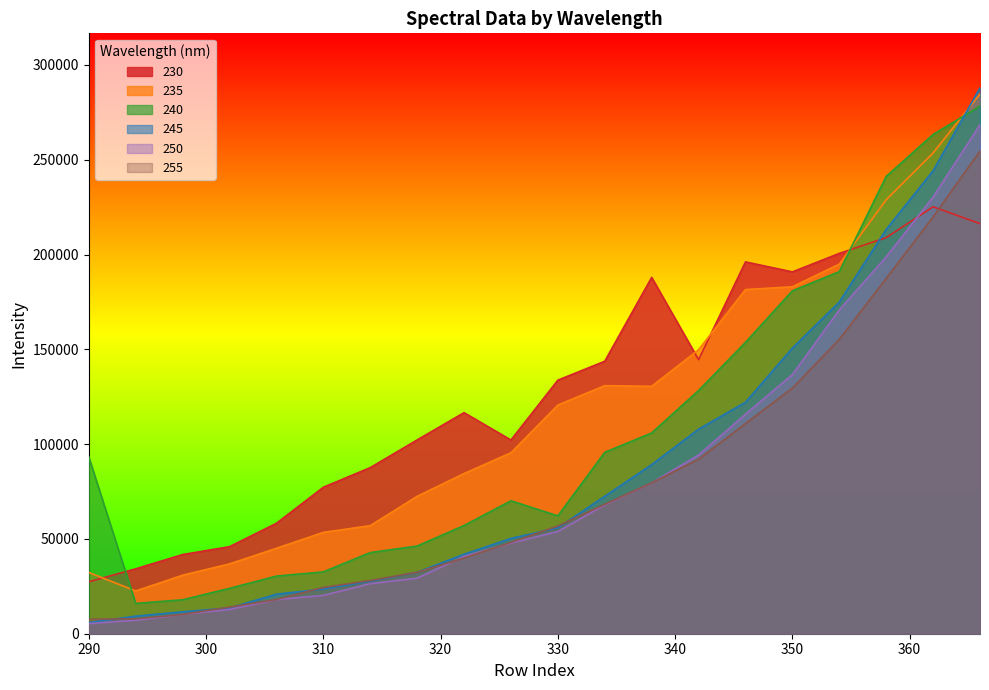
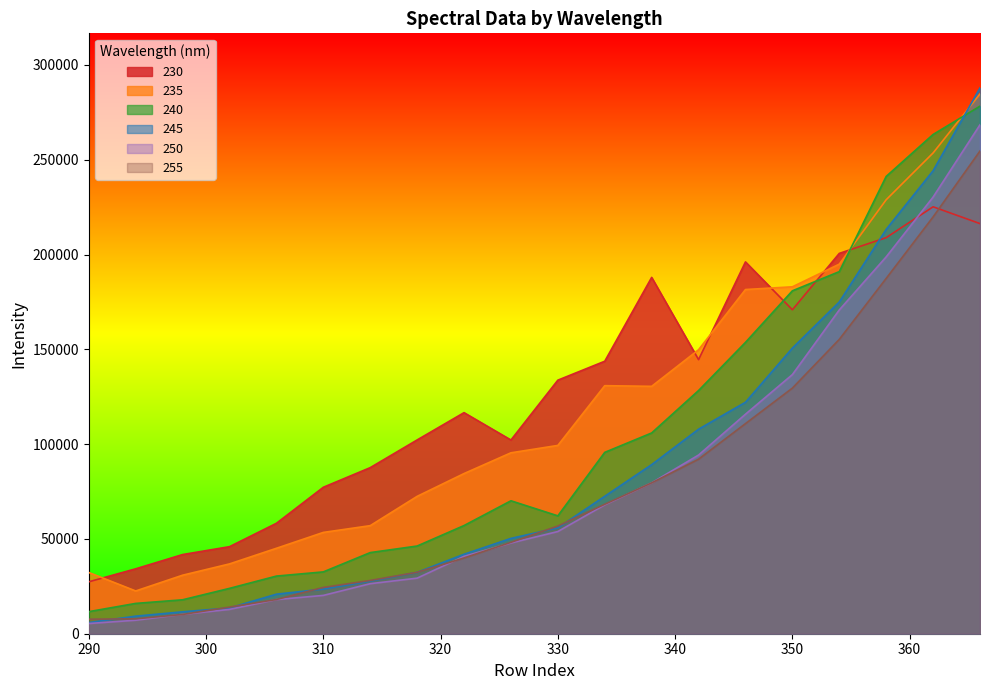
  {
    "230": {
      "290": 27000,
      "310": 77000,
      "330": 134000,
-     "350": 191000
+     "350": 171000
    },
    "235": {
      "290": 32000,
      "310": 53000,
-     "330": 121000,
+     "330": 99000,
      "350": 183000
    },
    "240": {
-     "290": 93000,
+     "290": 12000,
      "310": 33000,
      "330": 62000,
      "350": 181000
    },
    "245": {
      "350": 151000
    }
  }
